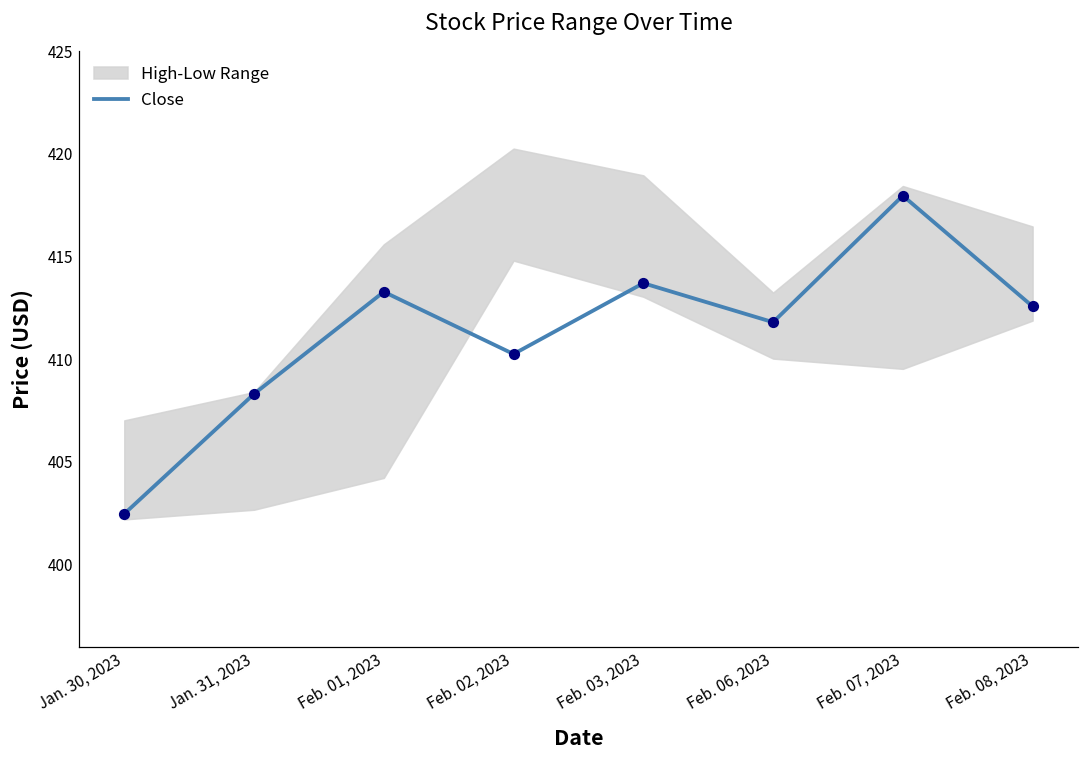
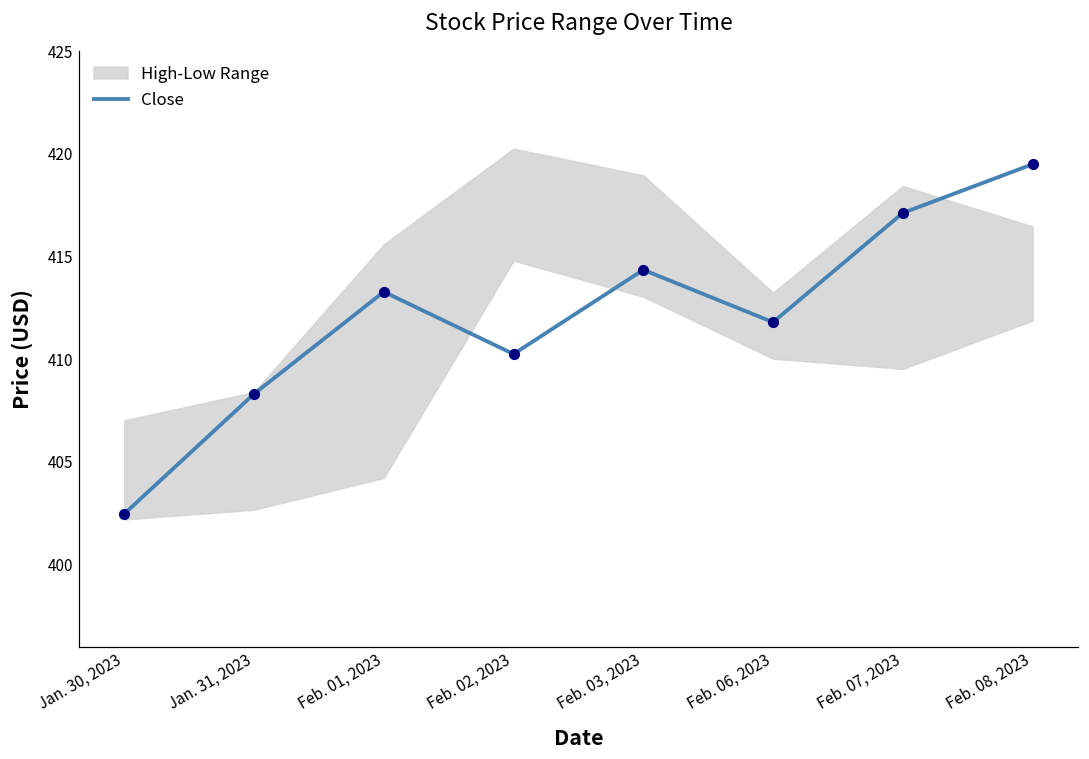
  {
    "Close": {
      "Jan. 30, 2023": 402.5,
      "Feb. 01, 2023": 413.3,
      "Feb. 02, 2023": 410.3,
-     "Feb. 03, 2023": 413.7,
+     "Feb. 03, 2023": 414.4,
      "Feb. 06, 2023": 411.8,
-     "Feb. 07, 2023": 418.0,
-     "Feb. 08, 2023": 412.6
+     "Feb. 07, 2023": 417.1,
+     "Feb. 08, 2023": 419.5
    }
  }
